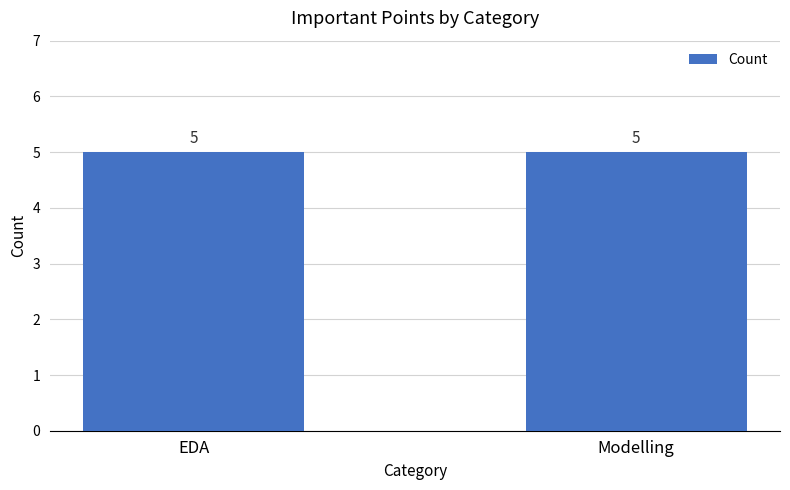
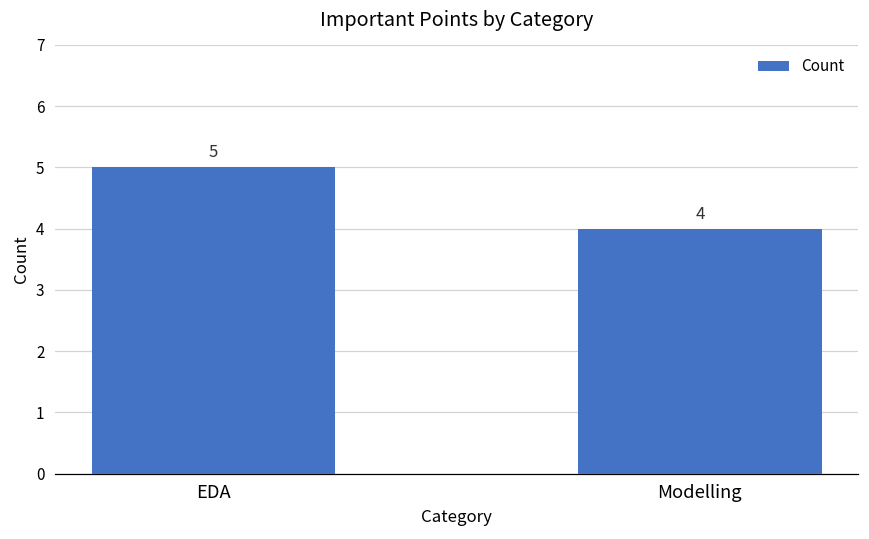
  {
    "EDA": 5,
-   "Modelling": 5
+   "Modelling": 4
  }
